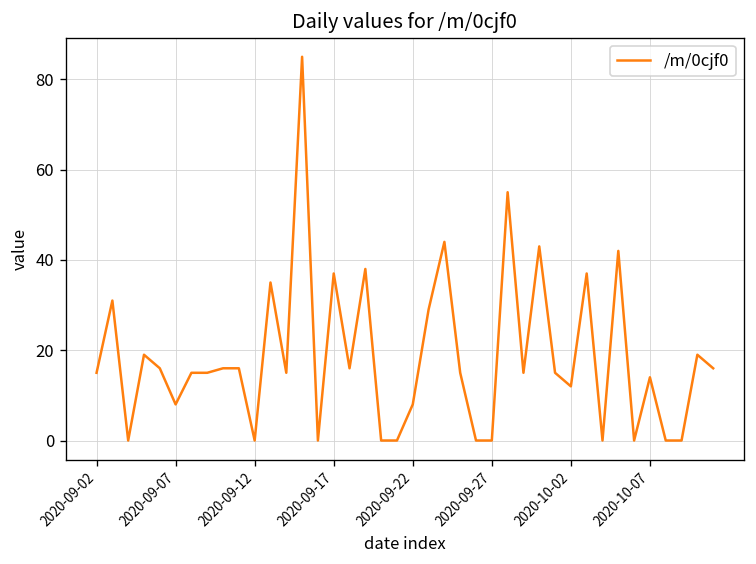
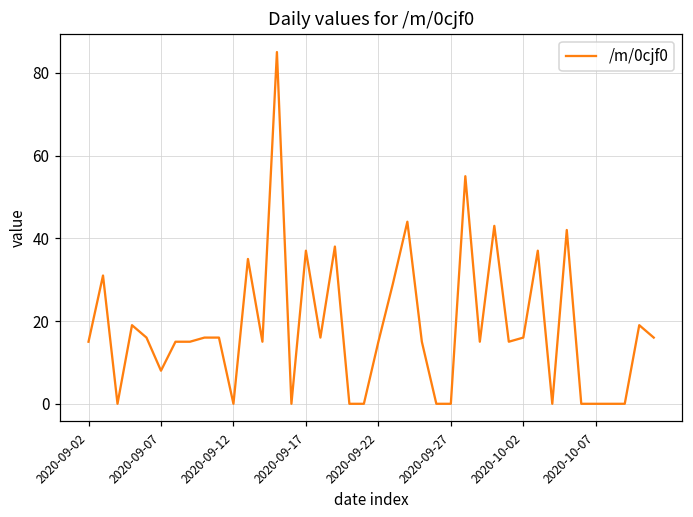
  {
    "2020-09-02": 15,
    "2020-09-07": 8,
    "2020-09-12": 0,
    "2020-09-17": 37,
-   "2020-09-22": 8,
+   "2020-09-22": 15,
    "2020-09-27": 0,
-   "2020-10-02": 12,
-   "2020-10-07": 14
+   "2020-10-02": 16,
+   "2020-10-07": 0
  }
